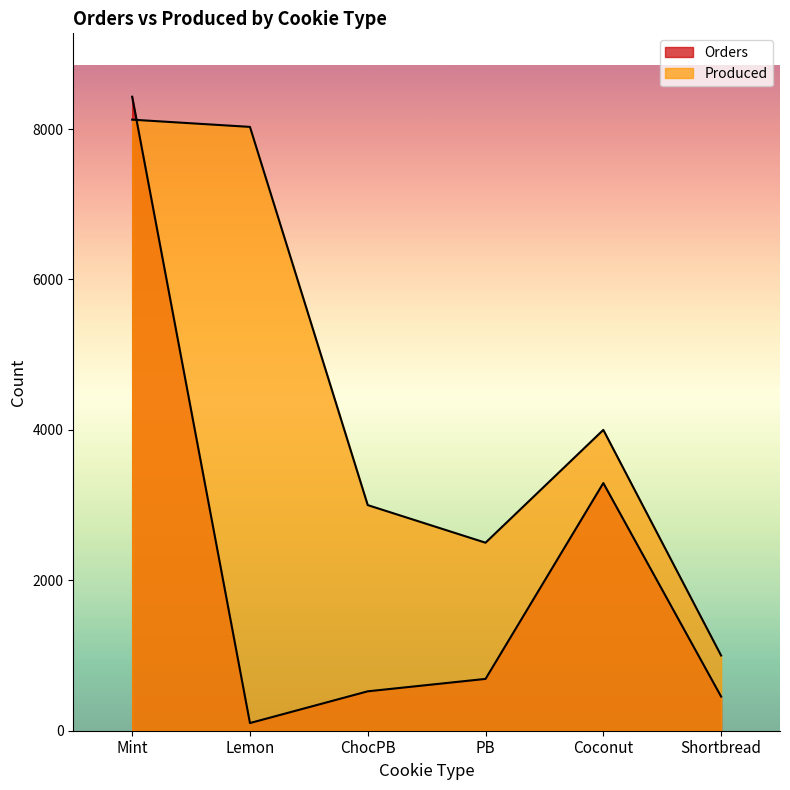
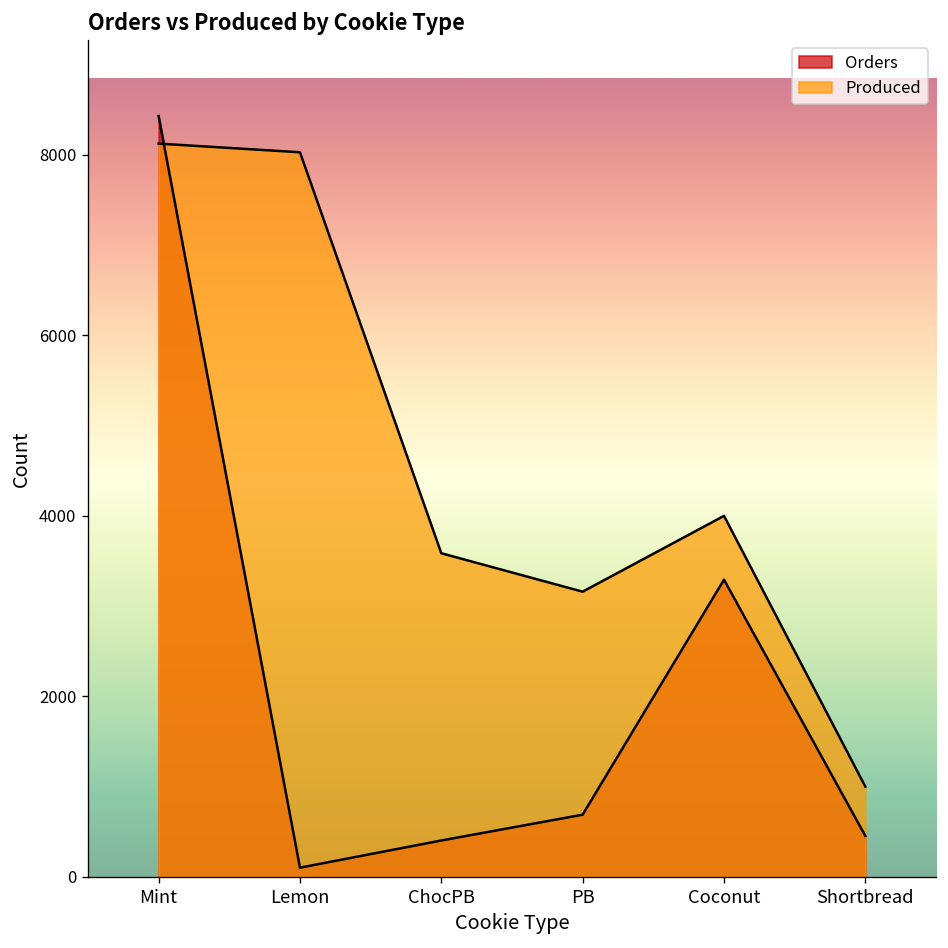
  {
    "Orders": {
      "Mint": 8400,
      "Lemon": 100,
-     "ChocPB": 500,
+     "ChocPB": 400,
      "PB": 700,
      "Coconut": 3300,
      "Shortbread": 500
    },
    "Produced": {
      "Mint": 8100,
      "Lemon": 8000,
-     "ChocPB": 3000,
-     "PB": 2500,
+     "ChocPB": 3600,
+     "PB": 3200,
      "Coconut": 4000,
      "Shortbread": 1000
    }
  }
